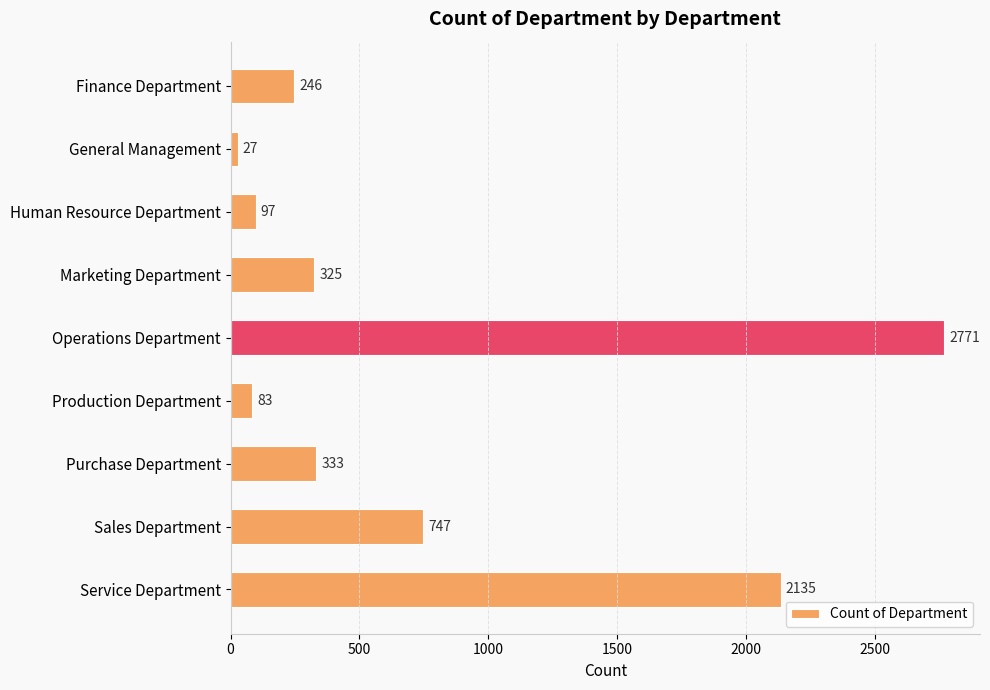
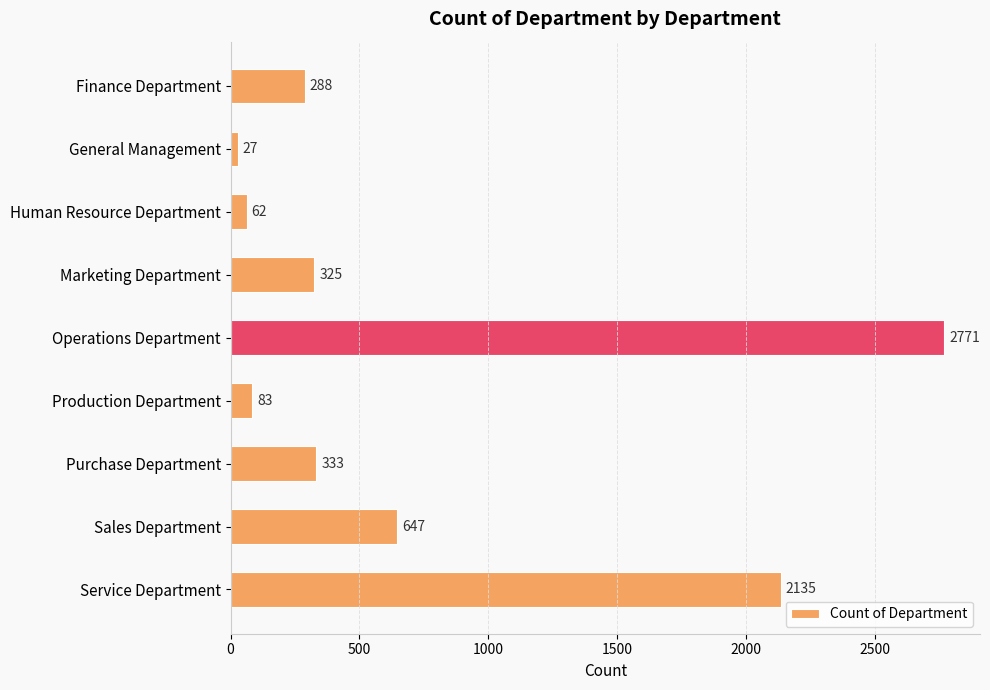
  {
-   "Finance Department": 246,
+   "Finance Department": 288,
    "General Management": 27,
-   "Human Resource Department": 97,
+   "Human Resource Department": 62,
    "Marketing Department": 325,
    "Operations Department": 2771,
    "Production Department": 83,
    "Purchase Department": 333,
-   "Sales Department": 747,
+   "Sales Department": 647,
    "Service Department": 2135
  }
